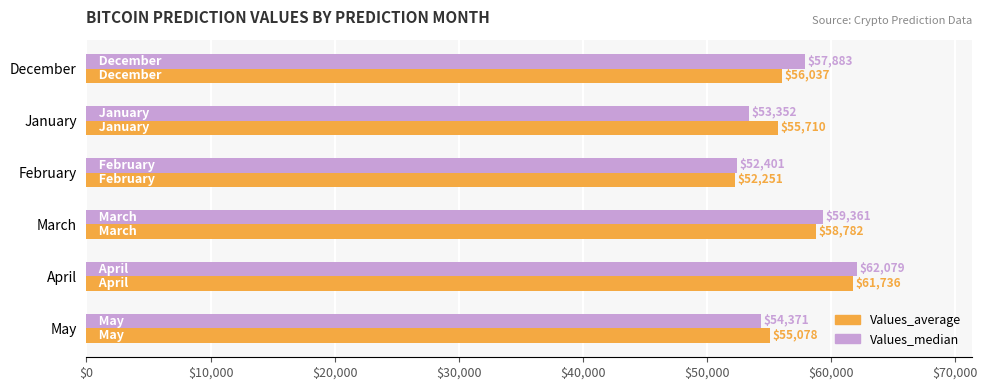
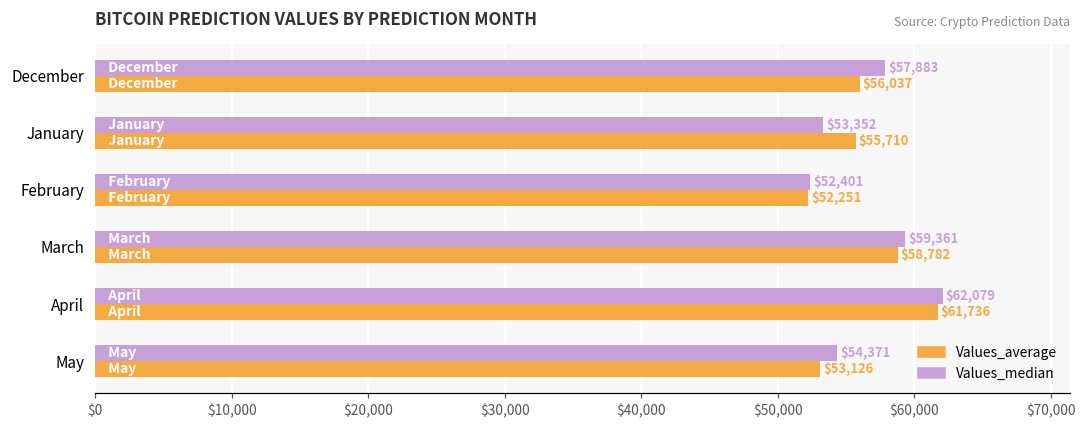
  {
    "Values_average": {
      "December": "$56,037",
      "January": "$55,710",
      "February": "$52,251",
      "March": "$58,782",
      "April": "$61,736",
-     "May": "$55,078"
+     "May": "$53,126"
    },
    "Values_median": {
      "December": "$57,883",
      "January": "$53,352",
      "February": "$52,401",
      "March": "$59,361",
      "April": "$62,079",
      "May": "$54,371"
    }
  }
